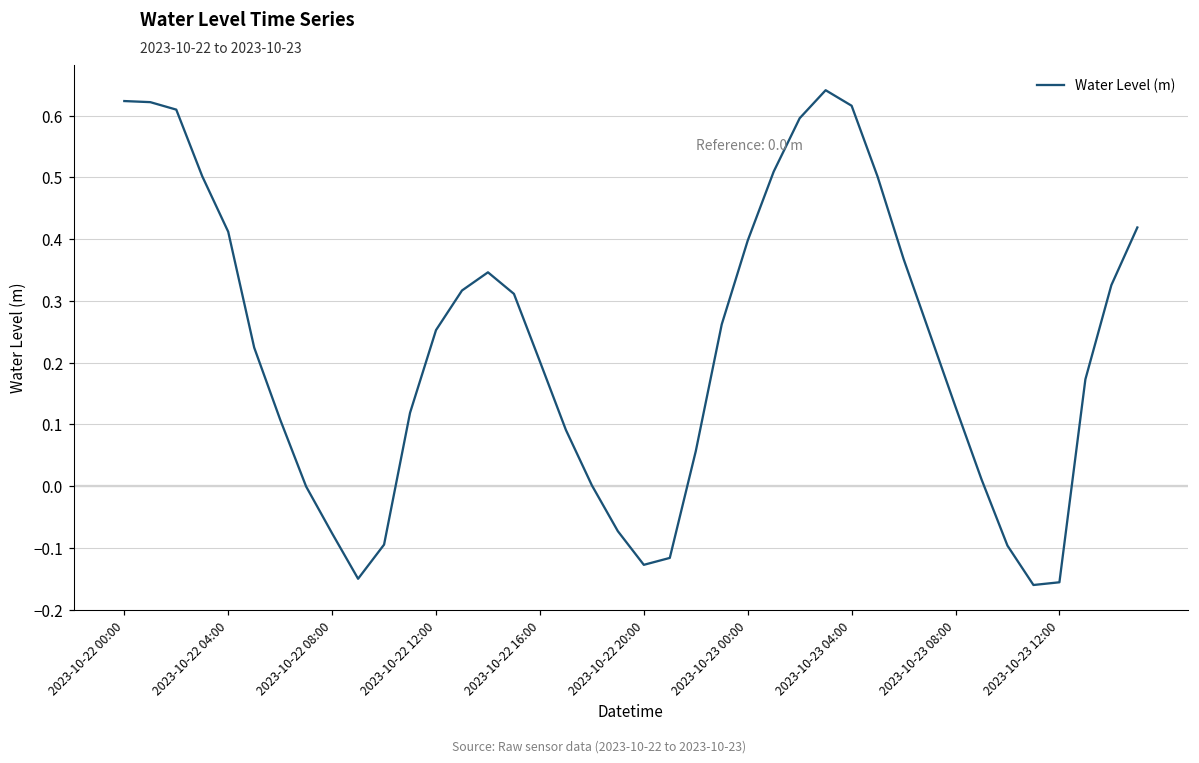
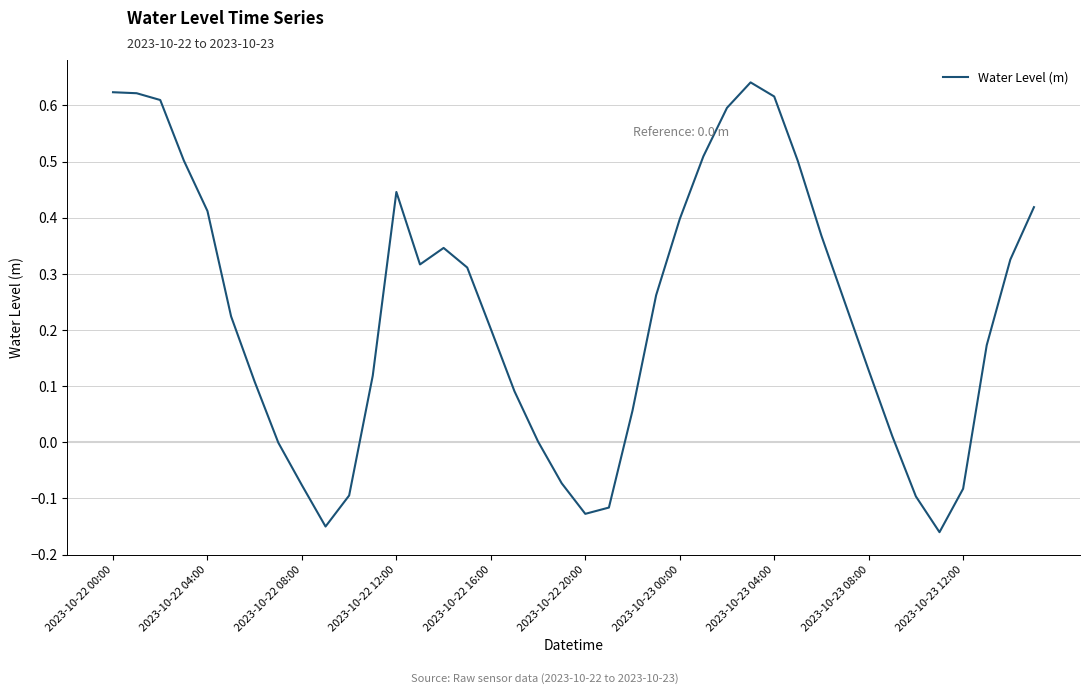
  {
    "2023-10-22 00:00": 0.62,
    "2023-10-22 04:00": 0.41,
    "2023-10-22 08:00": -0.08,
-   "2023-10-22 12:00": 0.25,
+   "2023-10-22 12:00": 0.45,
    "2023-10-22 16:00": 0.20,
    "2023-10-22 20:00": -0.13,
    "2023-10-23 00:00": 0.40,
    "2023-10-23 04:00": 0.62,
    "2023-10-23 08:00": 0.13,
-   "2023-10-23 12:00": -0.16
+   "2023-10-23 12:00": -0.08
  }
